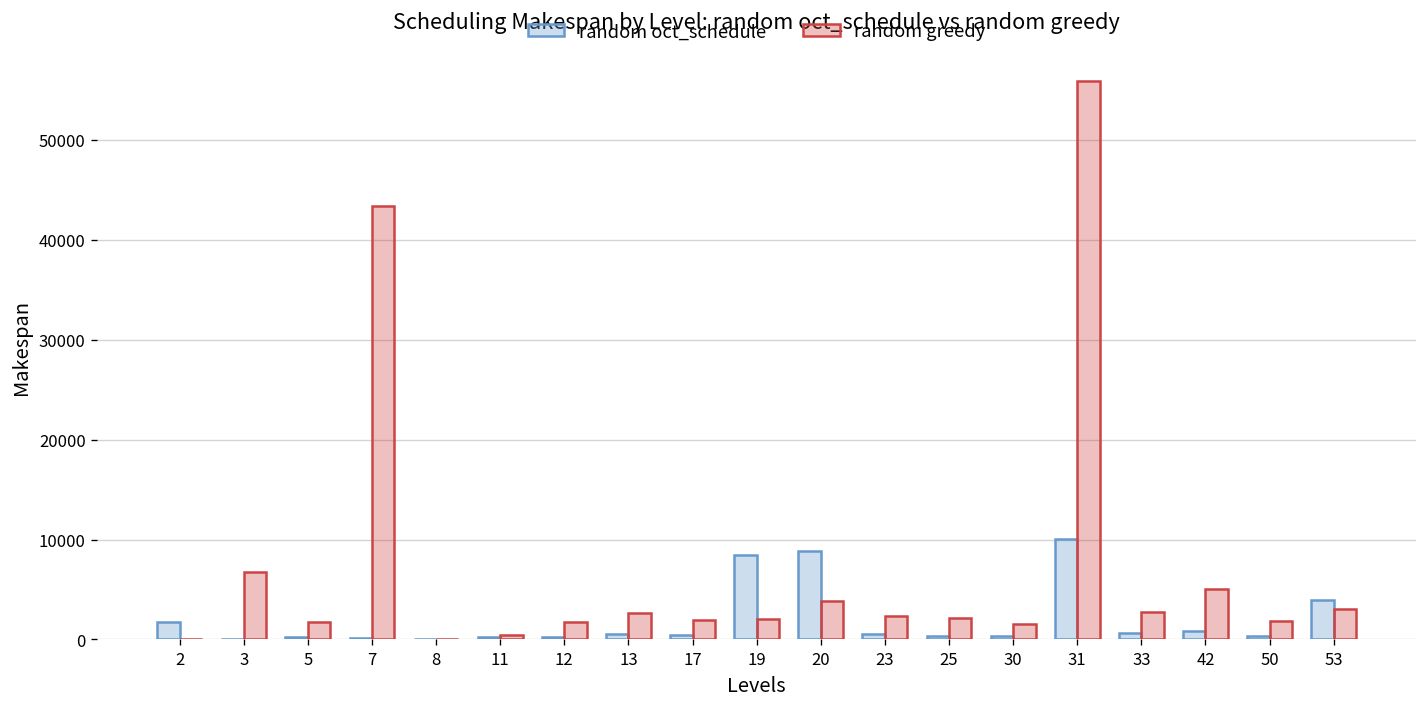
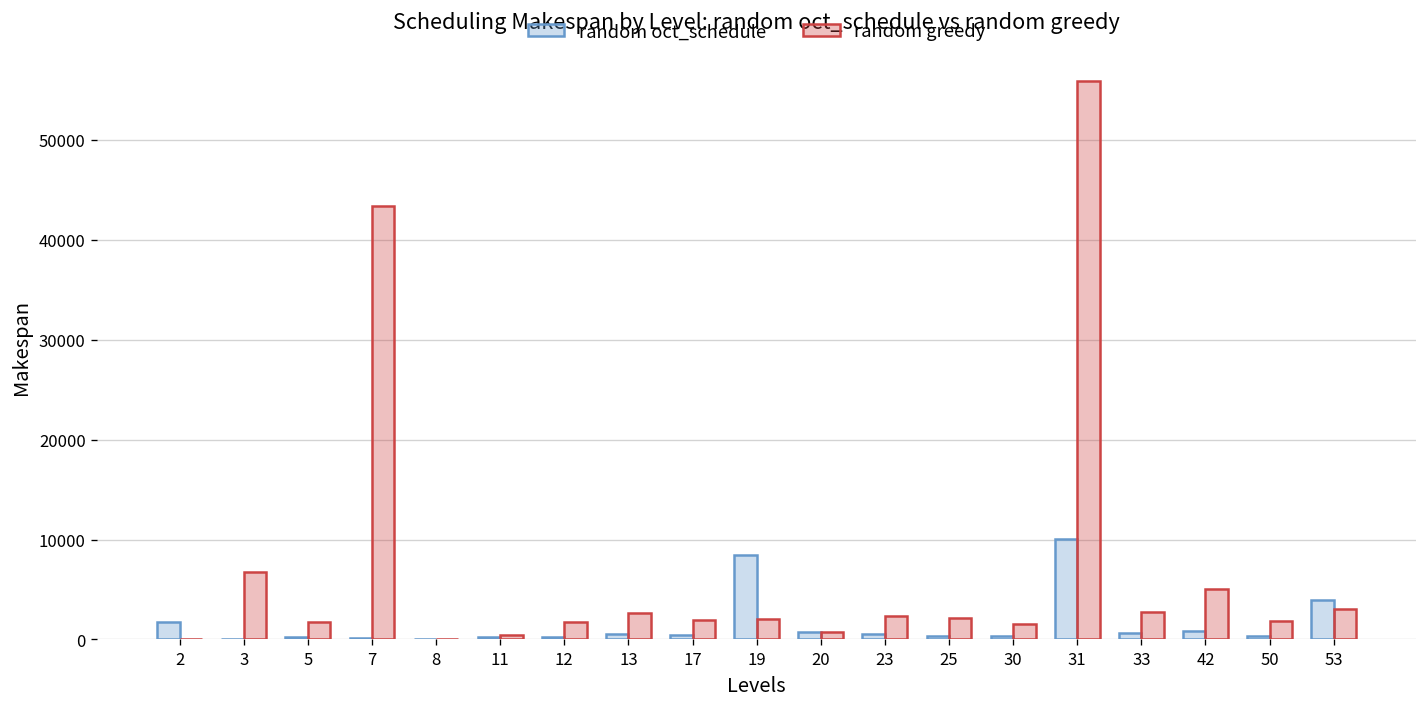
  {
    "random oct_schedule": {
      "2": 2000,
      "13": 0,
      "17": 0,
      "19": 8000,
-     "20": 9000,
+     "20": 1000,
      "23": 1000,
      "25": 0,
      "30": 0,
      "31": 10000,
      "33": 1000,
      "42": 1000,
      "50": 0,
      "53": 4000
    },
    "random greedy": {
      "3": 7000,
      "5": 2000,
      "7": 43000,
      "11": 0,
      "12": 2000,
      "13": 3000,
      "17": 2000,
      "19": 2000,
-     "20": 4000,
+     "20": 1000,
      "23": 2000,
      "25": 2000,
      "30": 2000,
      "31": 56000,
      "33": 3000,
      "42": 5000,
      "50": 2000,
      "53": 3000
    }
  }
